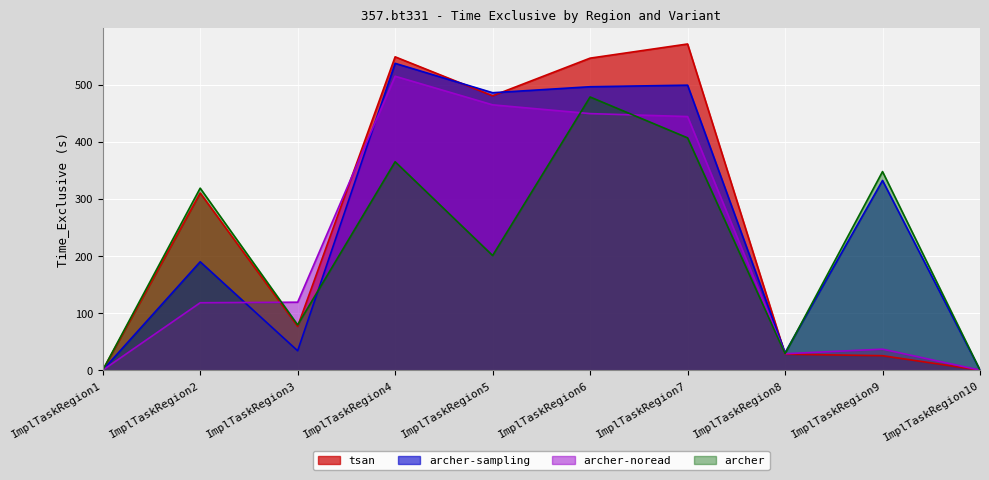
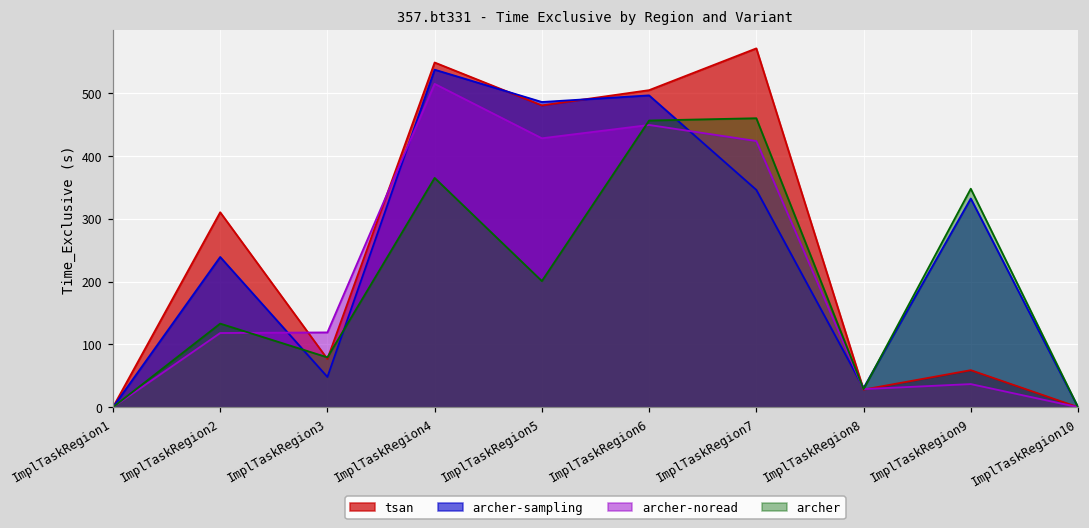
  {
    "tsan": {
      "ImplTaskRegion2": 310,
      "ImplTaskRegion4": 550,
      "ImplTaskRegion5": 480,
-     "ImplTaskRegion6": 550,
+     "ImplTaskRegion6": 500,
      "ImplTaskRegion7": 570,
-     "ImplTaskRegion9": 30
+     "ImplTaskRegion9": 60
    },
    "archer-sampling": {
-     "ImplTaskRegion2": 190,
-     "ImplTaskRegion3": 30,
+     "ImplTaskRegion2": 240,
+     "ImplTaskRegion3": 50,
      "ImplTaskRegion4": 540,
      "ImplTaskRegion5": 490,
      "ImplTaskRegion6": 500,
-     "ImplTaskRegion7": 500,
+     "ImplTaskRegion7": 350,
      "ImplTaskRegion9": 330
    },
    "archer-noread": {
      "ImplTaskRegion2": 120,
      "ImplTaskRegion3": 120,
      "ImplTaskRegion4": 510,
-     "ImplTaskRegion5": 460,
+     "ImplTaskRegion5": 430,
      "ImplTaskRegion6": 450,
-     "ImplTaskRegion7": 440,
+     "ImplTaskRegion7": 420,
      "ImplTaskRegion9": 40
    },
    "archer": {
-     "ImplTaskRegion2": 320,
+     "ImplTaskRegion2": 130,
      "ImplTaskRegion4": 360,
      "ImplTaskRegion5": 200,
-     "ImplTaskRegion6": 480,
-     "ImplTaskRegion7": 410,
+     "ImplTaskRegion6": 460,
+     "ImplTaskRegion7": 460,
      "ImplTaskRegion9": 350
    }
  }
